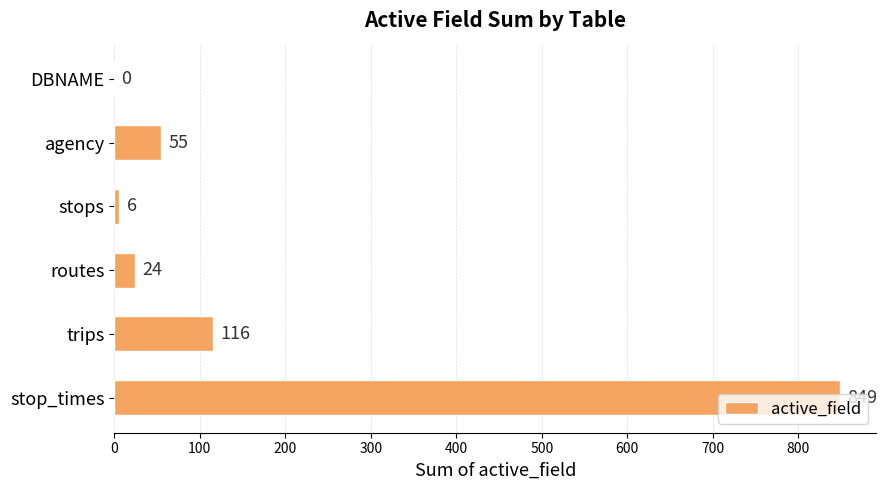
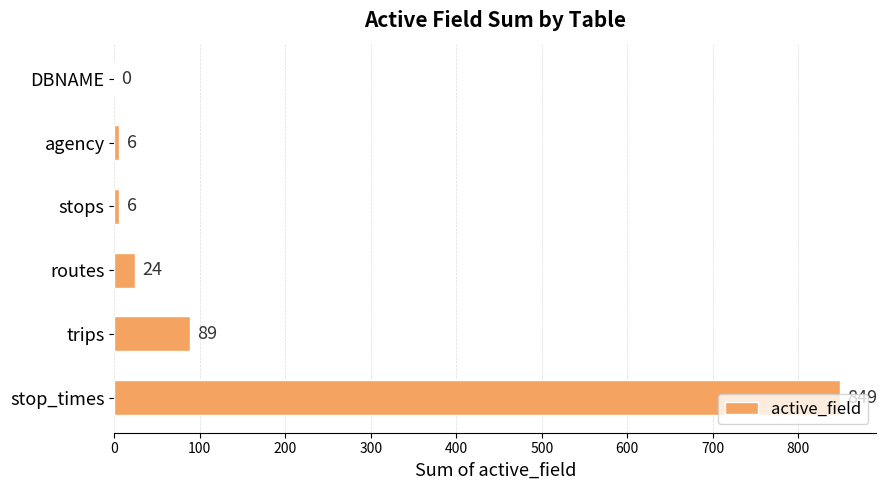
  {
    "DBNAME": 0,
-   "agency": 55,
+   "agency": 6,
    "stops": 6,
    "routes": 24,
-   "trips": 116
+   "trips": 89
  }
